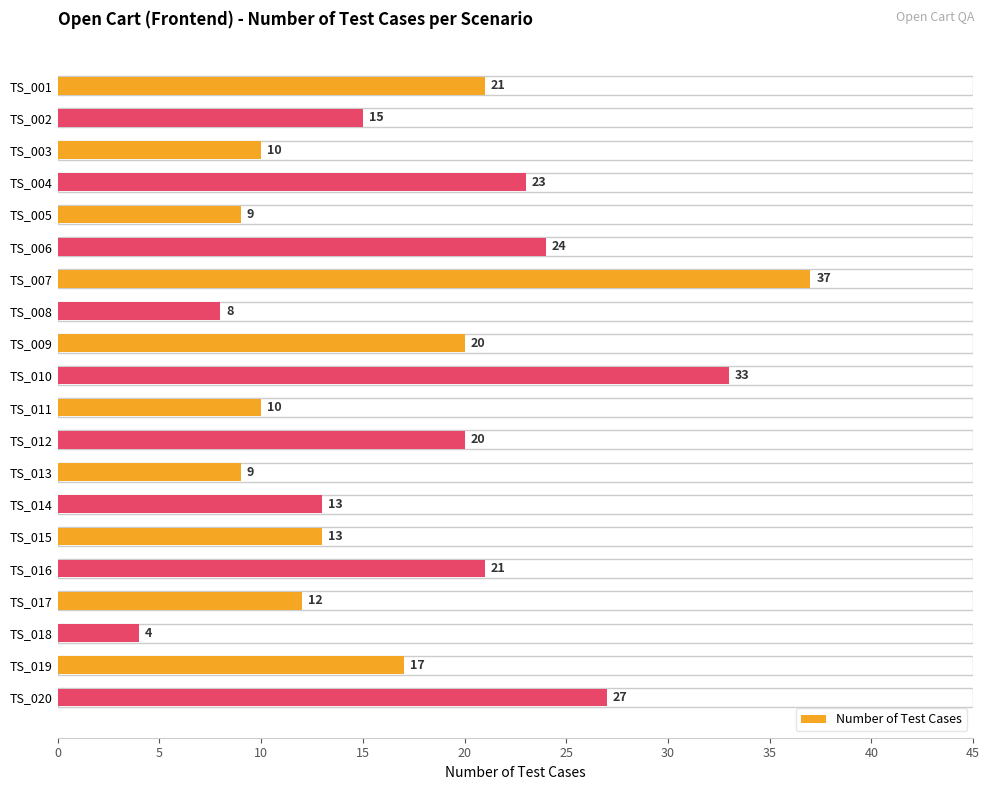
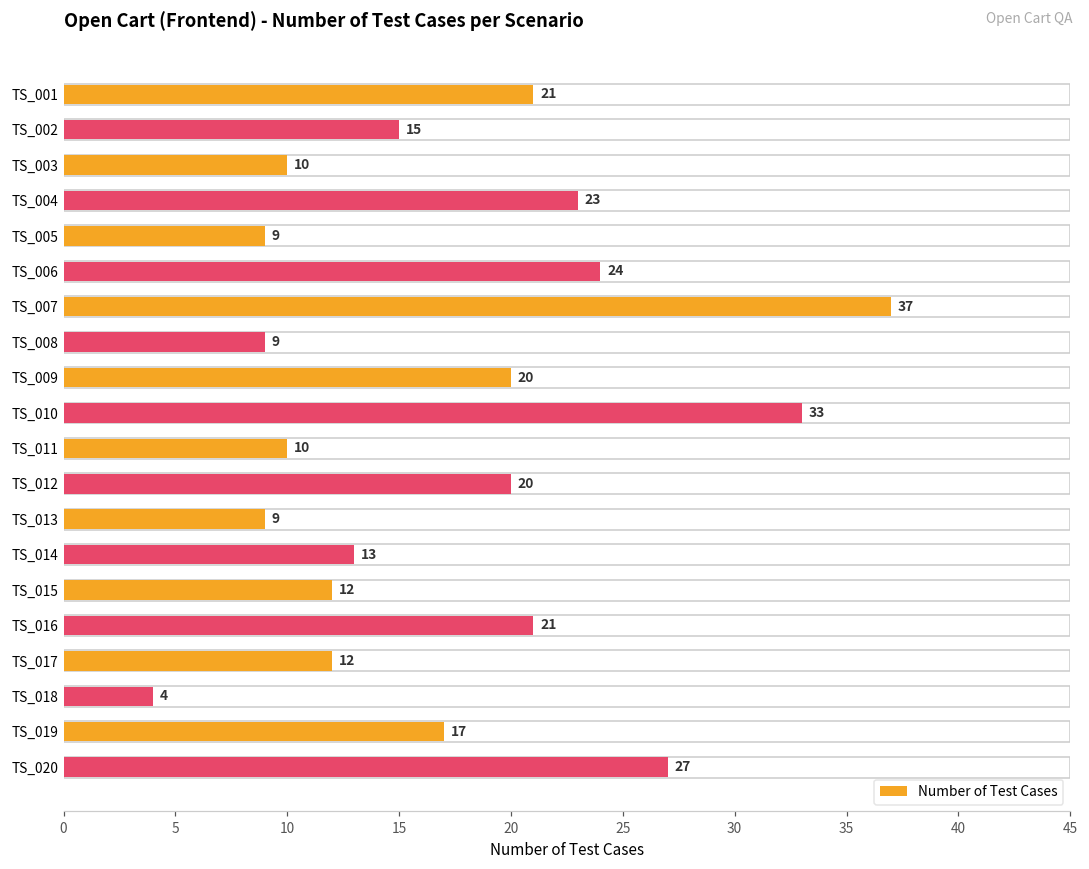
  {
    "TS_001": 21,
    "TS_002": 15,
    "TS_003": 10,
    "TS_004": 23,
    "TS_005": 9,
    "TS_006": 24,
    "TS_007": 37,
-   "TS_008": 8,
+   "TS_008": 9,
    "TS_009": 20,
    "TS_010": 33,
    "TS_011": 10,
    "TS_012": 20,
    "TS_013": 9,
    "TS_014": 13,
-   "TS_015": 13,
+   "TS_015": 12,
    "TS_016": 21,
    "TS_017": 12,
    "TS_018": 4,
    "TS_019": 17,
    "TS_020": 27
  }
